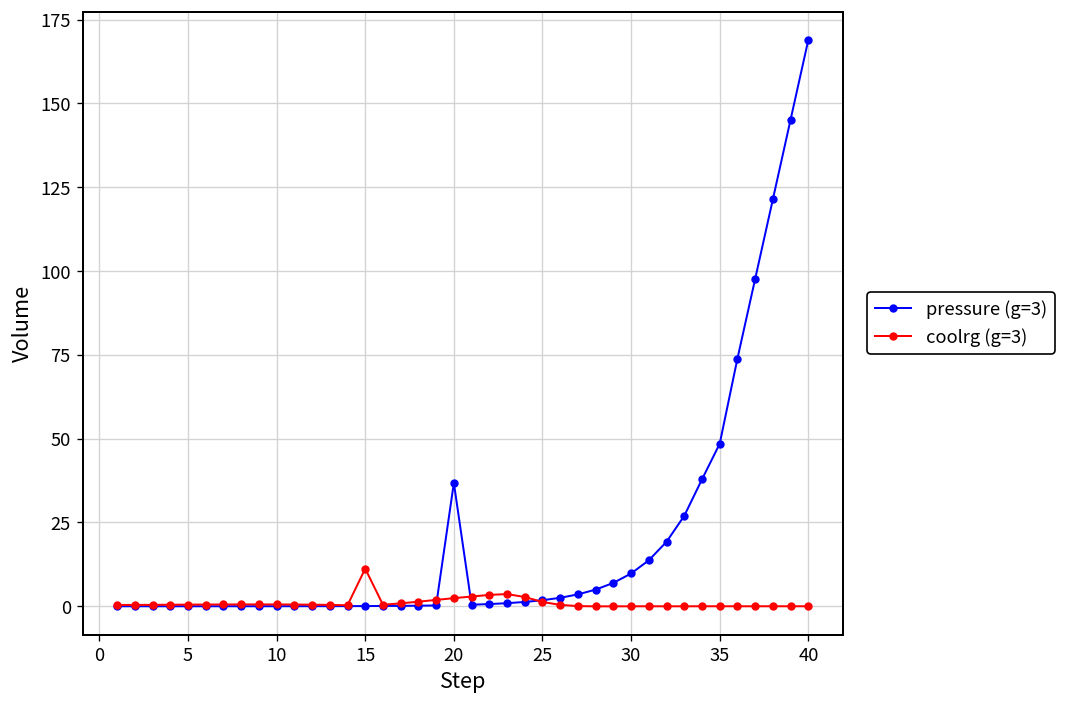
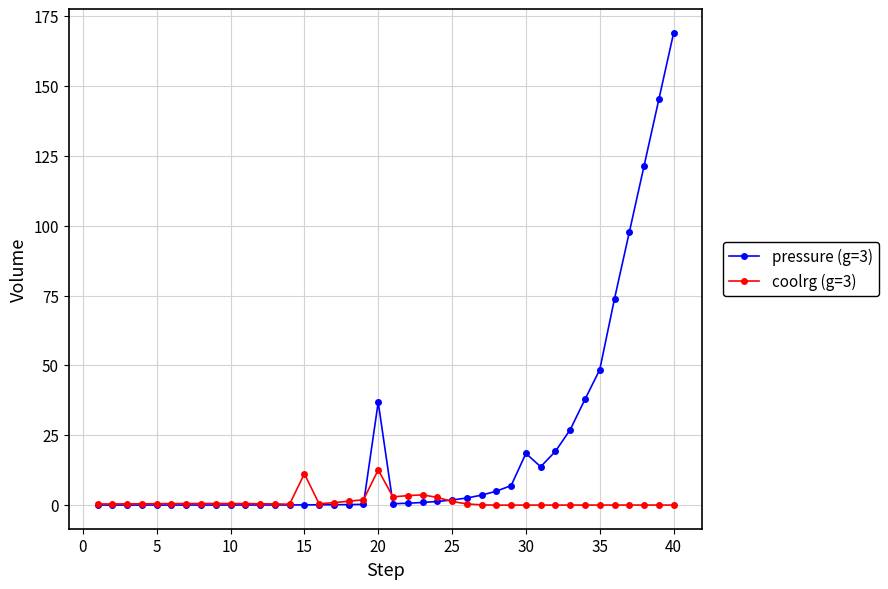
  {
    "pressure (g=3)": {
      "15": 0,
      "20": 37,
-     "30": 10,
+     "30": 18,
      "35": 48,
      "40": 169
    },
    "coolrg (g=3)": {
      "15": 11,
-     "20": 2,
+     "20": 13,
      "30": 0,
      "35": 0,
      "40": 0
    }
  }
